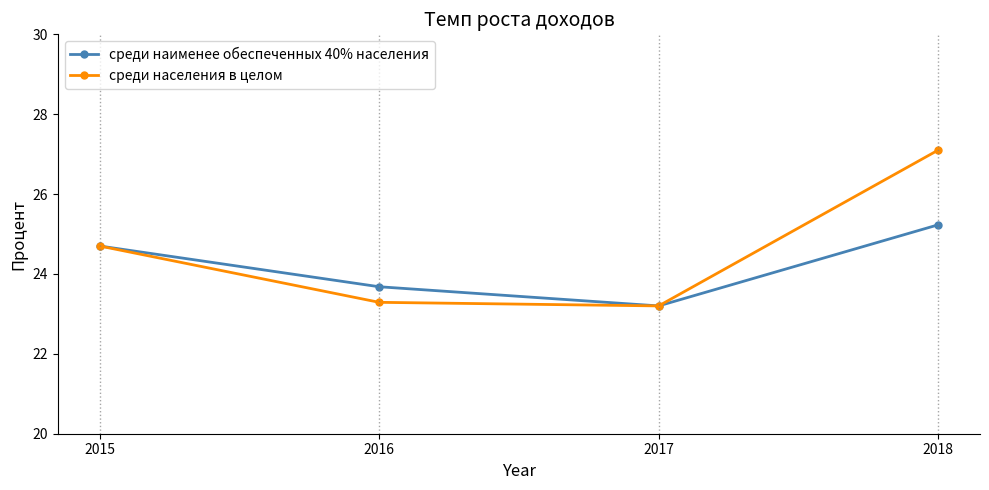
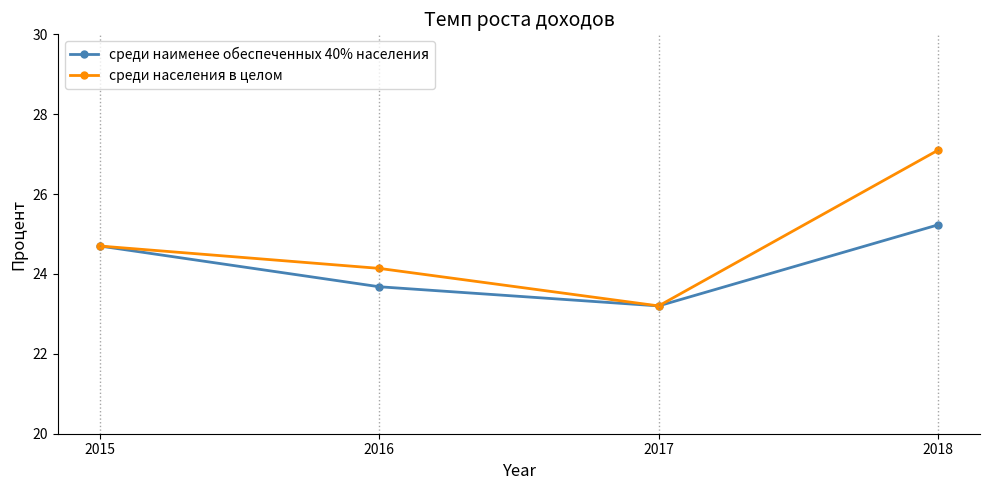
  {
    "среди наименее обеспеченных 40% населения": {
      "2016": 23.7,
      "2018": 25.2
    },
    "среди населения в целом": {
-     "2016": 23.3,
+     "2016": 24.1,
      "2018": 27.1
    }
  }
